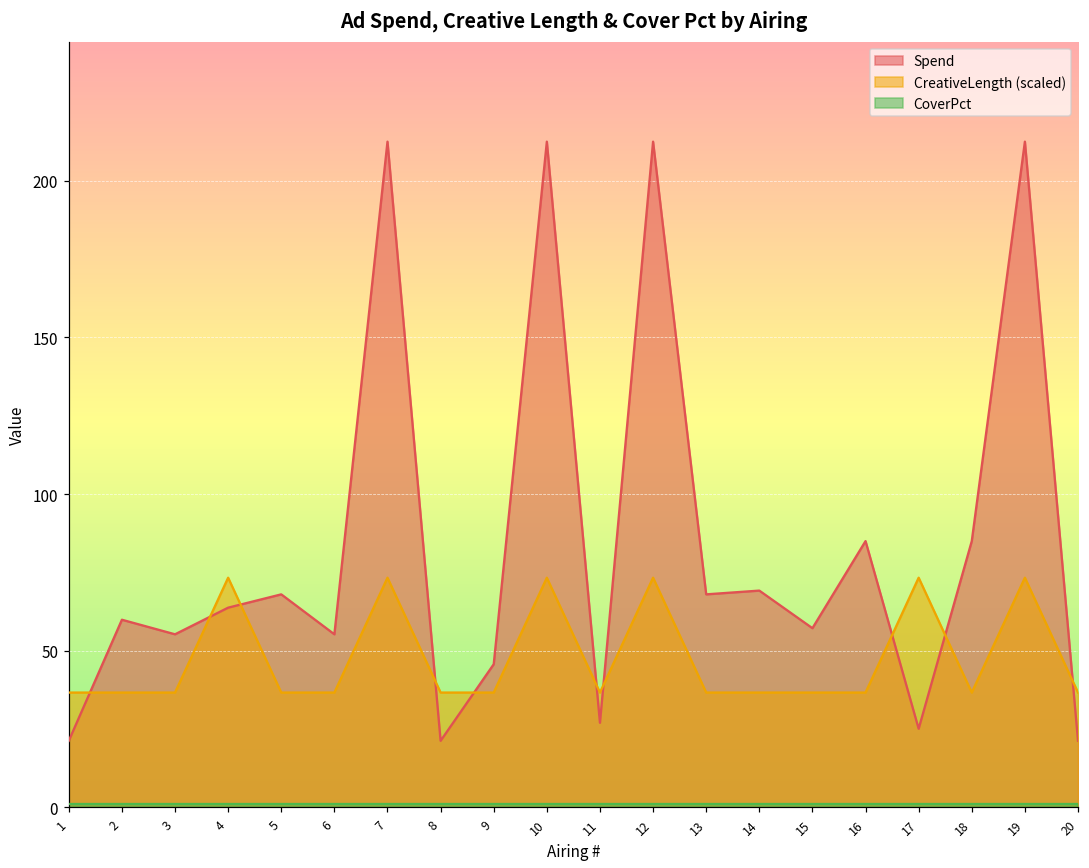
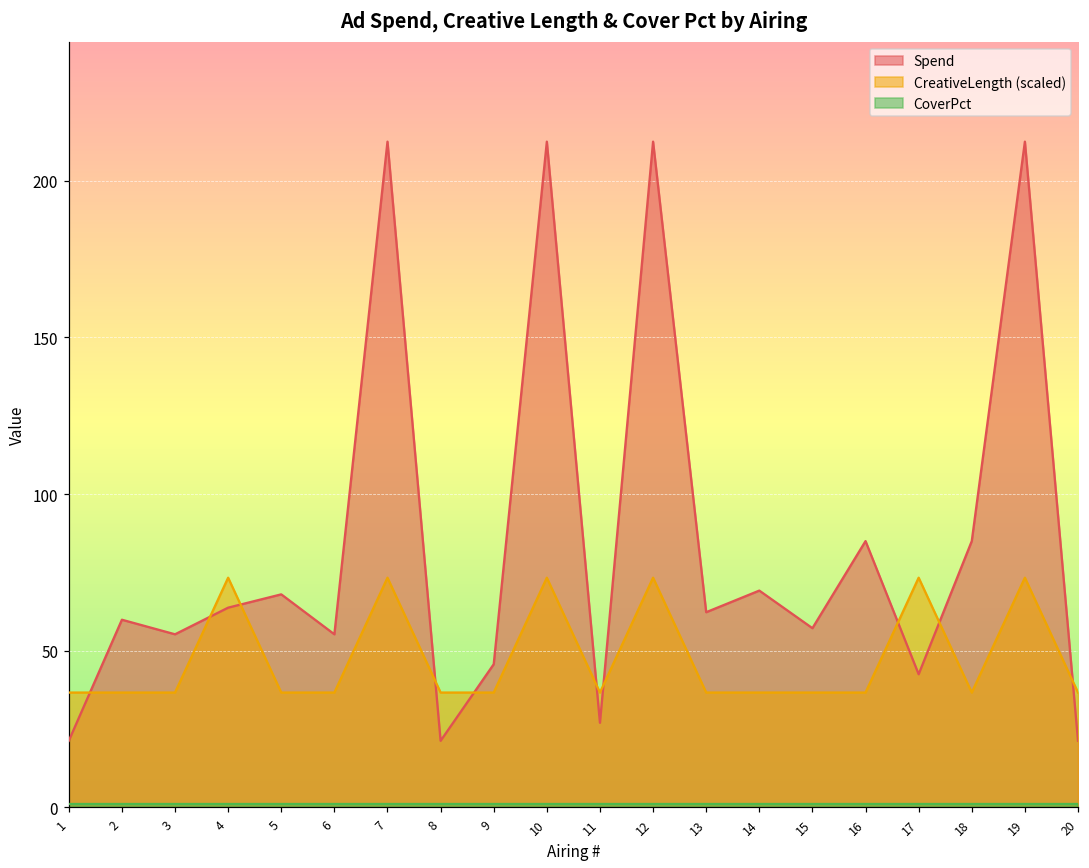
  {
    "Spend": {
      "1": 21,
      "2": 60,
      "3": 55,
      "4": 64,
      "5": 68,
      "6": 55,
      "7": 213,
      "8": 21,
      "9": 46,
      "10": 213,
      "11": 27,
      "12": 213,
-     "13": 68,
+     "13": 62,
      "14": 69,
      "15": 57,
      "16": 85,
-     "17": 25,
+     "17": 43,
      "18": 85,
      "19": 213,
      "20": 21
    },
    "CreativeLength (scaled)": {
      "1": 37,
      "2": 37,
      "3": 37,
      "4": 73,
      "5": 37,
      "6": 37,
      "7": 73,
      "8": 37,
      "9": 37,
      "10": 73,
      "11": 37,
      "12": 73,
      "13": 37,
      "14": 37,
      "15": 37,
      "16": 37,
      "17": 73,
      "18": 37,
      "19": 73,
      "20": 37
    },
    "CoverPct": {
      "1": 1,
      "2": 1,
      "3": 1,
      "4": 1,
      "5": 1,
      "6": 1,
      "7": 1,
      "8": 1,
      "9": 1,
      "10": 1,
      "11": 1,
      "12": 1,
      "13": 1,
      "14": 1,
      "15": 1,
      "16": 1,
      "17": 1,
      "18": 1,
      "19": 1,
      "20": 1
    }
  }
